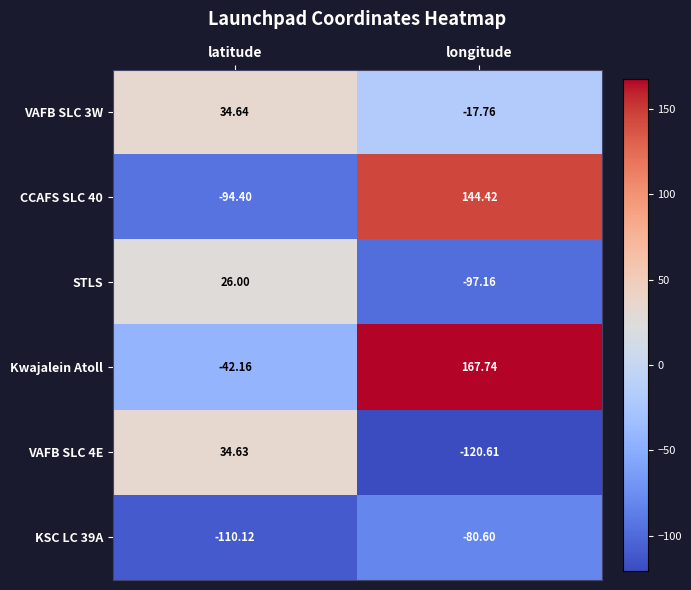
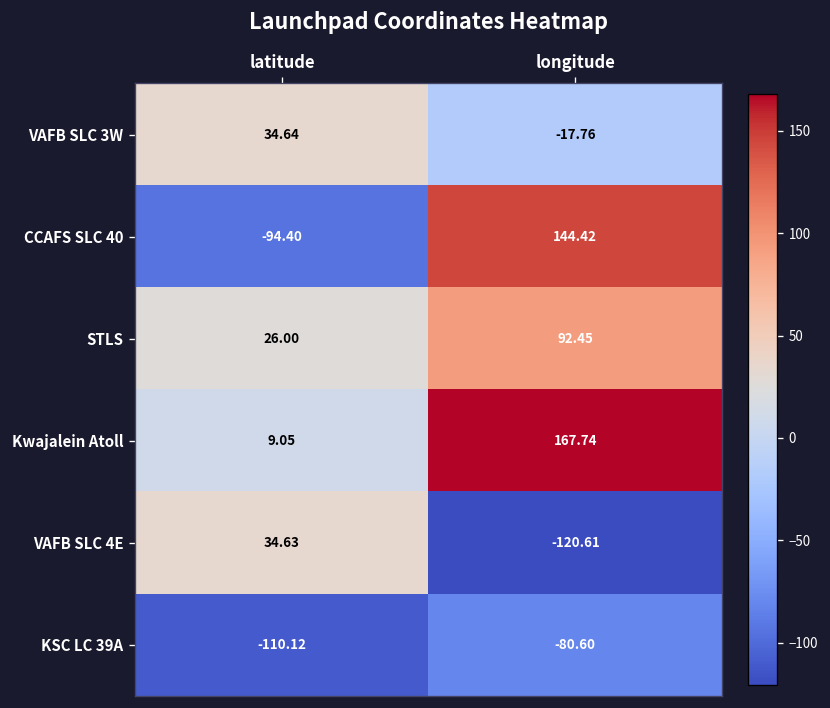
  {
    "VAFB SLC 3W": {
      "latitude": 34.64,
      "longitude": -17.76
    },
    "CCAFS SLC 40": {
      "latitude": -94.40,
      "longitude": 144.42
    },
    "STLS": {
      "latitude": 26.00,
-     "longitude": -97.16
+     "longitude": 92.45
    },
    "Kwajalein Atoll": {
-     "latitude": -42.16,
+     "latitude": 9.05,
      "longitude": 167.74
    },
    "VAFB SLC 4E": {
      "latitude": 34.63,
      "longitude": -120.61
    },
    "KSC LC 39A": {
      "latitude": -110.12,
      "longitude": -80.60
    }
  }
